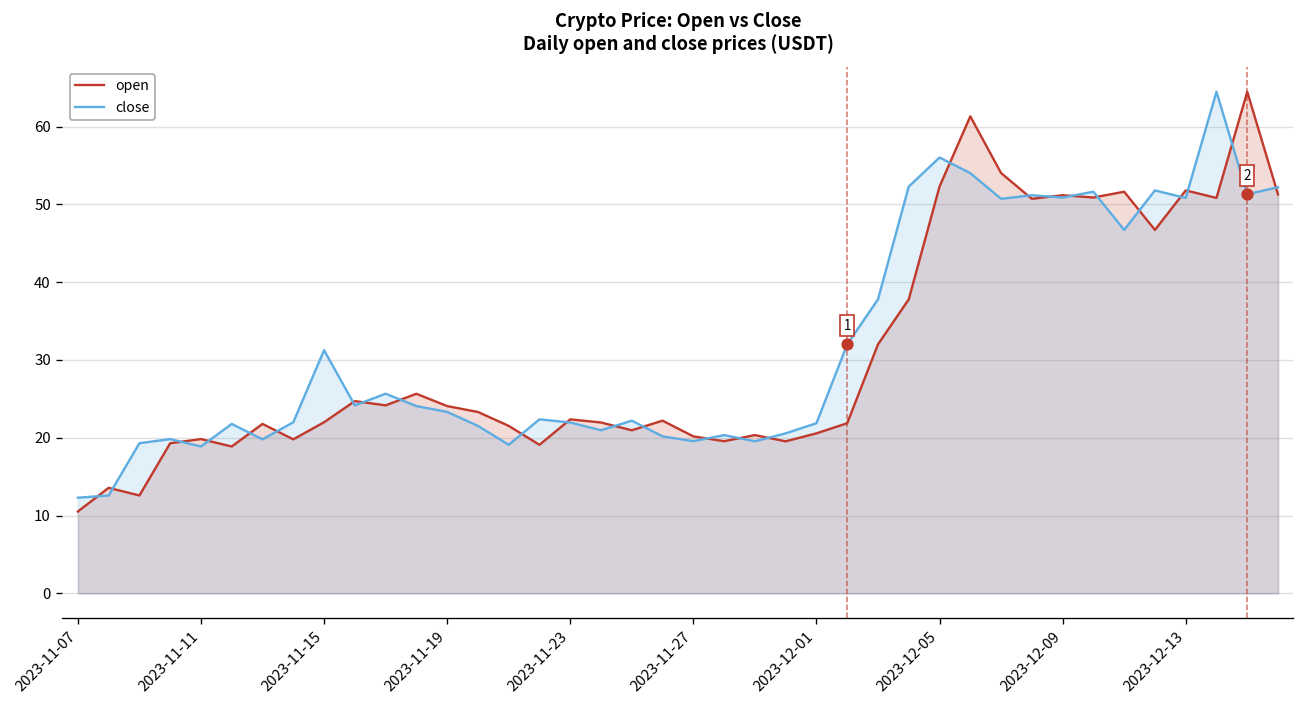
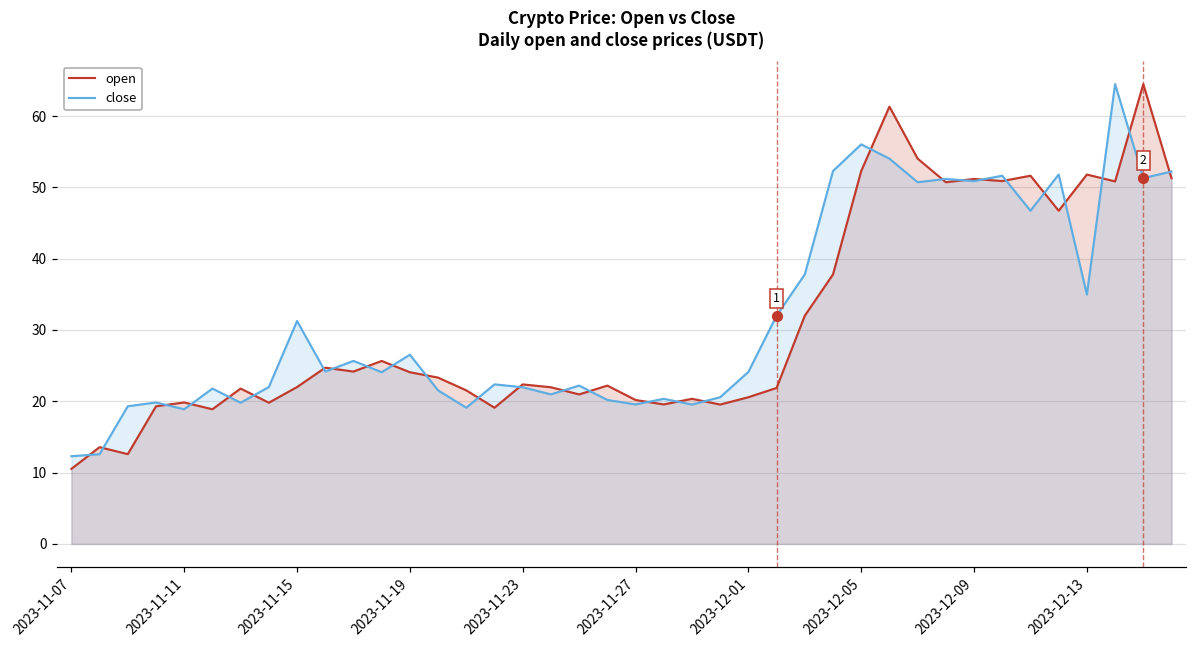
  {
    "close": {
      "2023-11-07": 12,
      "2023-11-11": 19,
      "2023-11-15": 31,
-     "2023-11-19": 23,
+     "2023-11-19": 27,
      "2023-11-23": 22,
      "2023-11-27": 20,
-     "2023-12-01": 22,
+     "2023-12-01": 24,
      "2023-12-05": 56,
-     "2023-12-13": 51
+     "2023-12-13": 35
    }
  }
